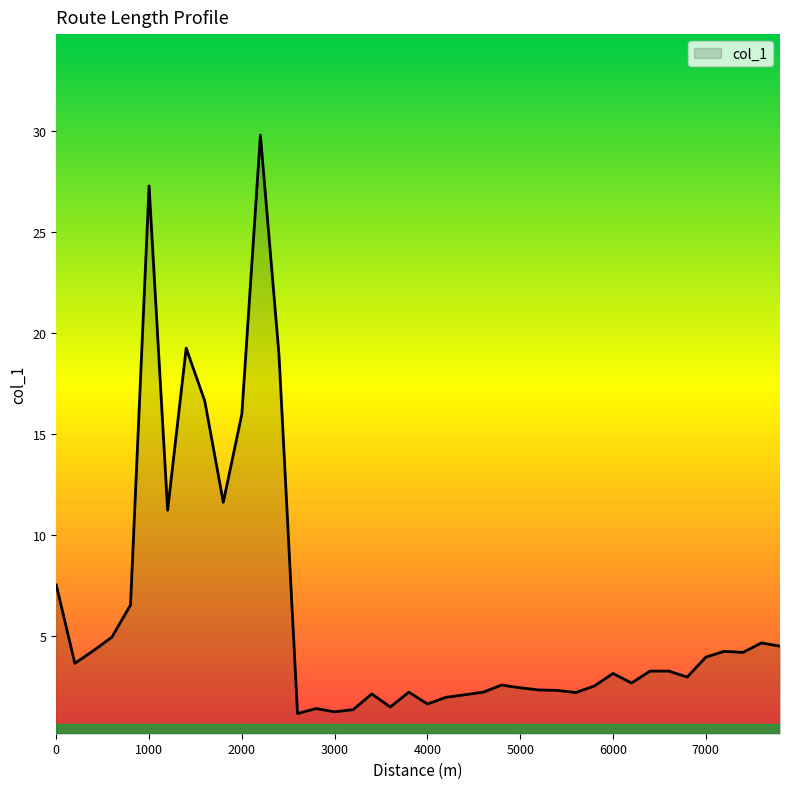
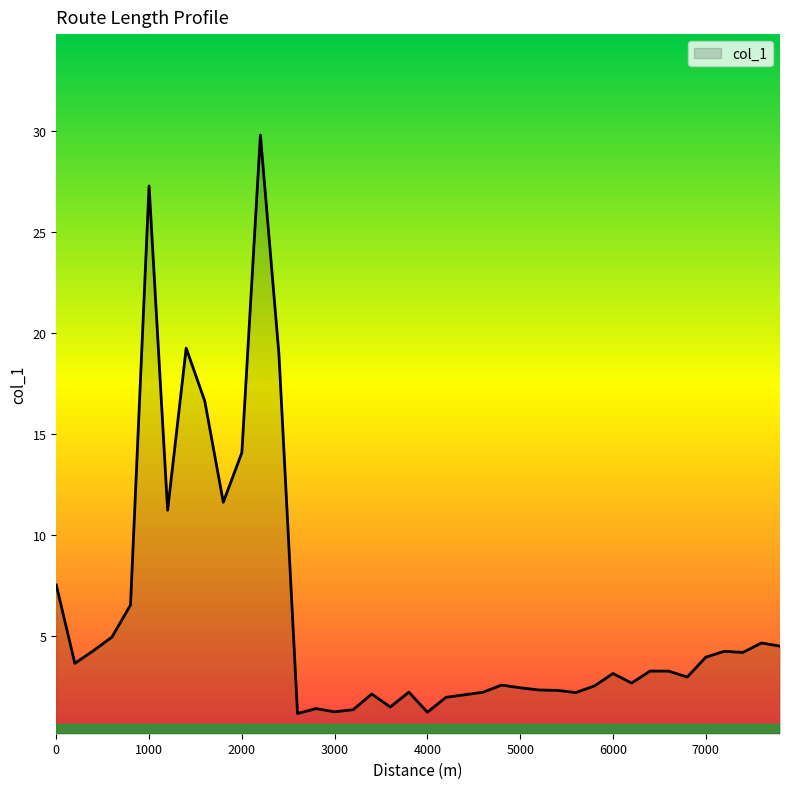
  {
    "0": 7.5,
    "1000": 27.3,
-   "2000": 16.0,
+   "2000": 14.1,
    "3000": 1.2,
-   "4000": 1.6,
+   "4000": 1.2,
    "5000": 2.4,
    "6000": 3.1,
    "7000": 3.9
  }
